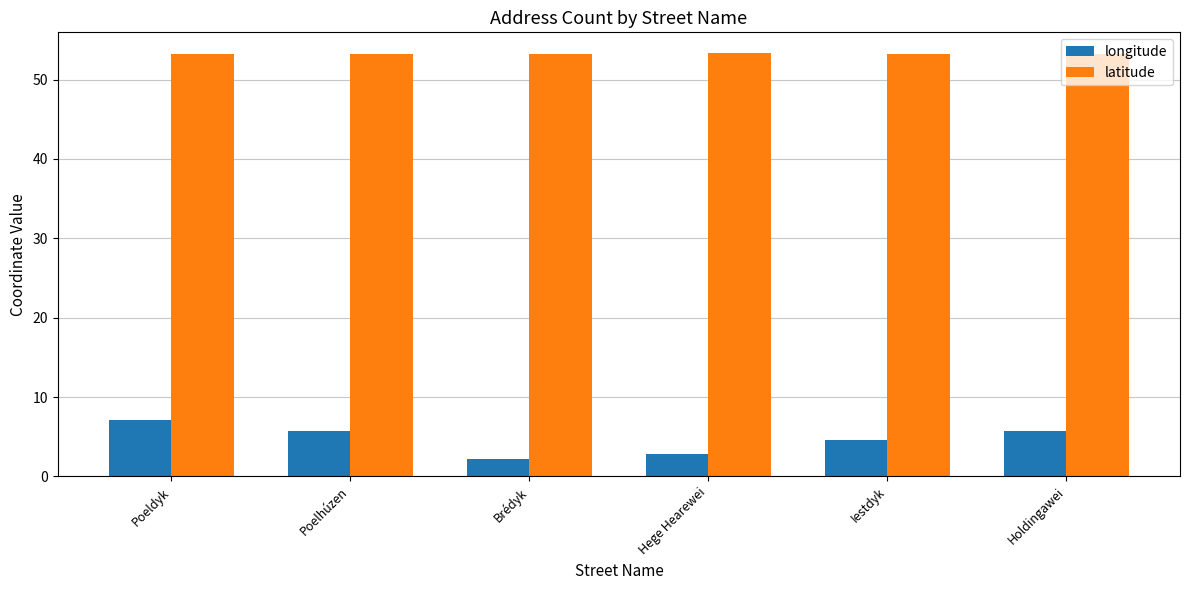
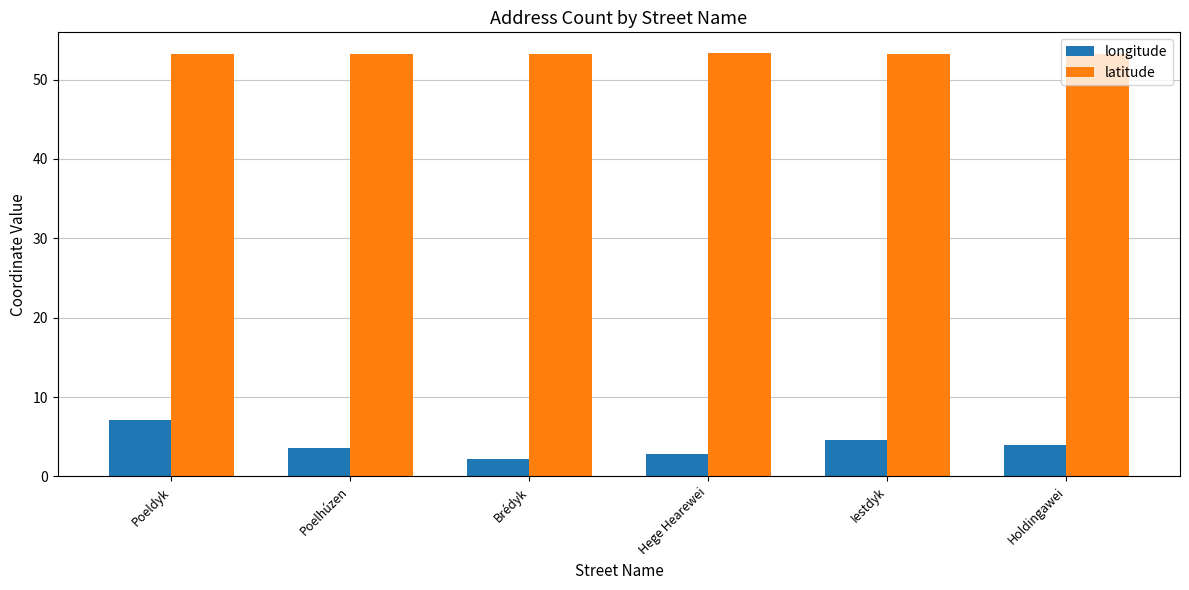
  {
    "longitude": {
      "Poeldyk": 7,
-     "Poelhúzen": 6,
+     "Poelhúzen": 4,
      "Brédyk": 2,
      "Hege Hearewei": 3,
      "Iestdyk": 5,
-     "Holdingawei": 6
+     "Holdingawei": 4
    },
    "latitude": {
      "Poeldyk": 53,
      "Poelhúzen": 53,
      "Brédyk": 53,
      "Hege Hearewei": 53,
      "Iestdyk": 53
    }
  }
